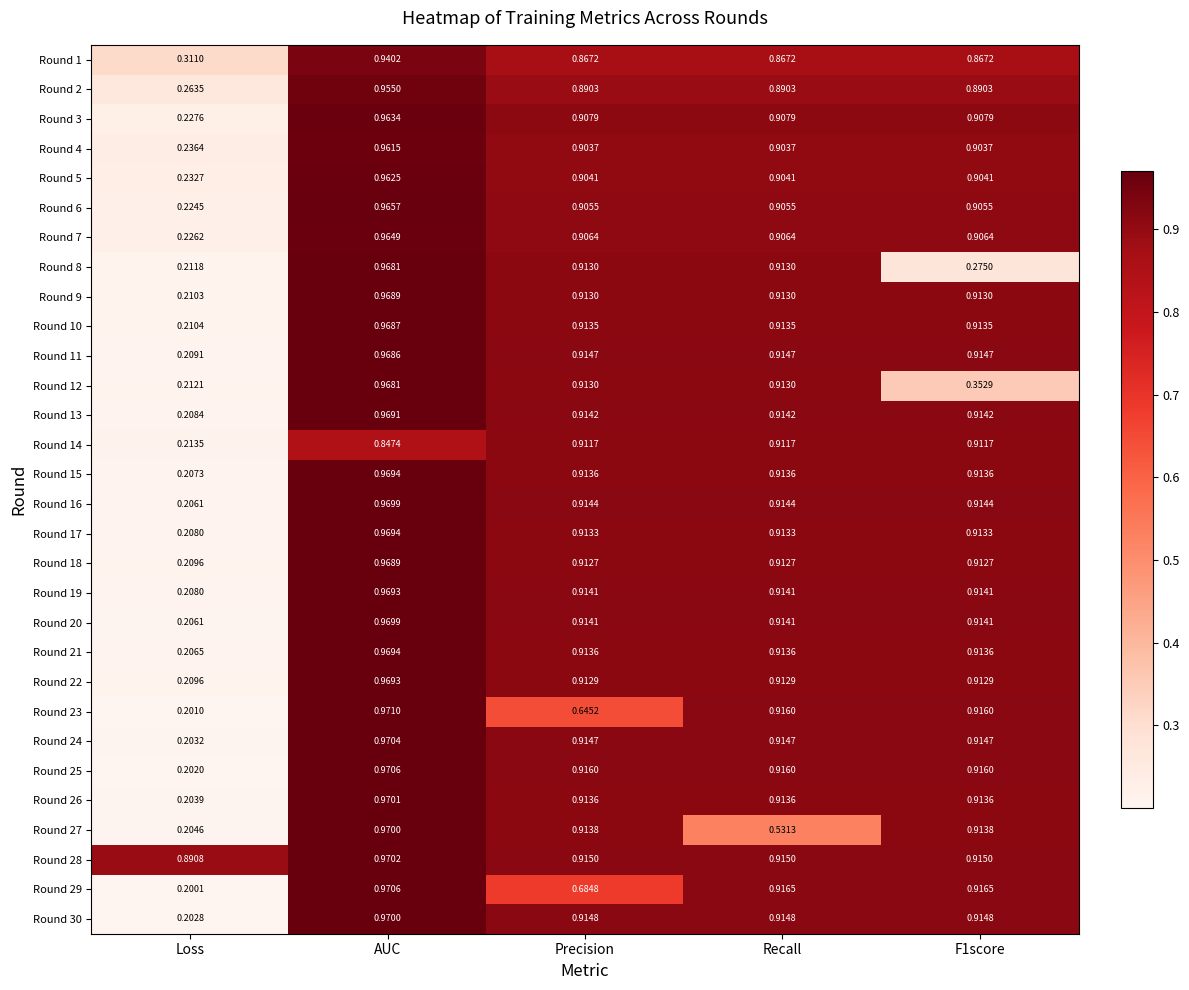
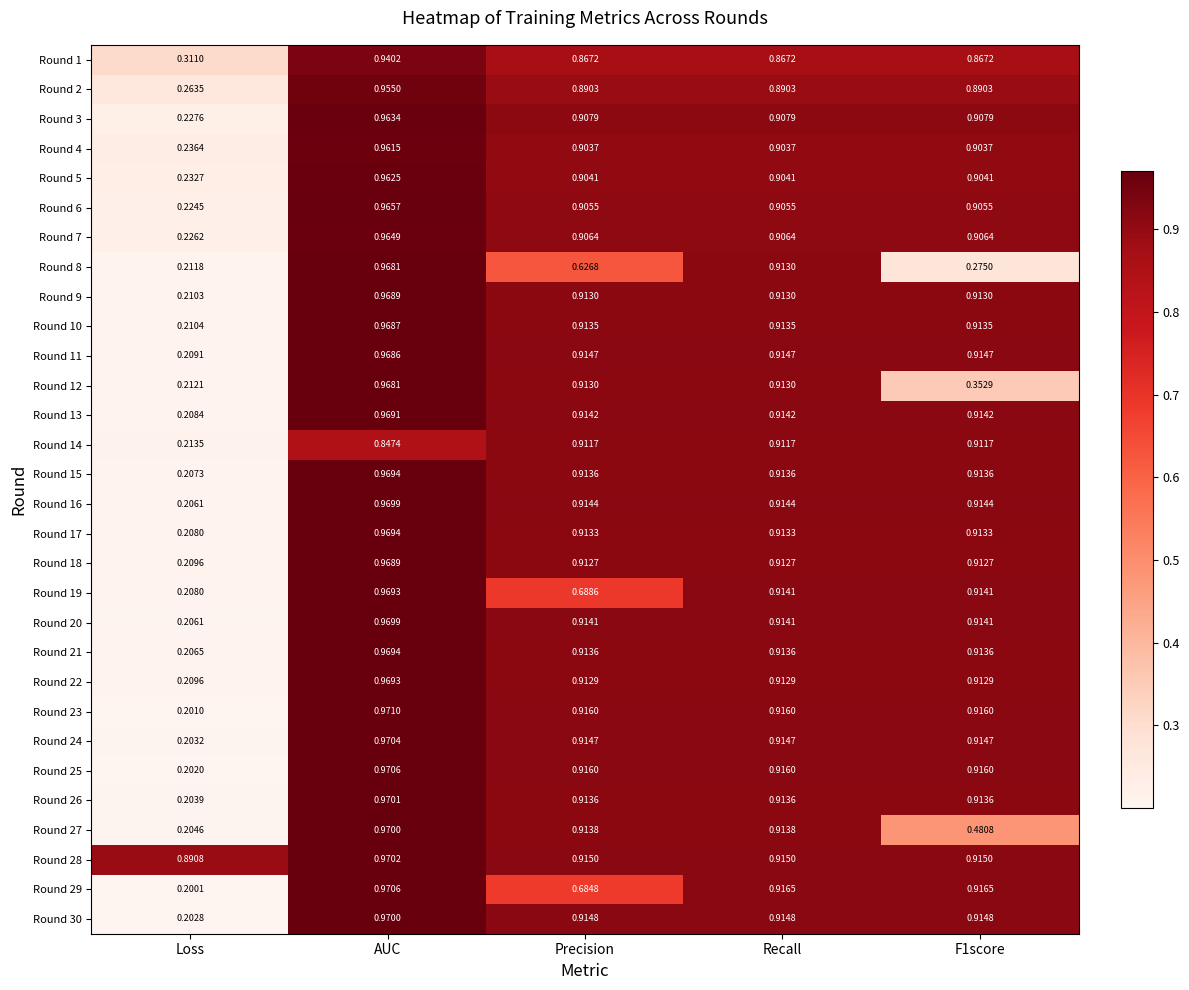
  {
    "Round 1": {
      "Loss": 0.3110,
      "AUC": 0.9402,
      "Precision": 0.8672,
      "Recall": 0.8672,
      "F1score": 0.8672
    },
    "Round 2": {
      "Loss": 0.2635,
      "AUC": 0.9550,
      "Precision": 0.8903,
      "Recall": 0.8903,
      "F1score": 0.8903
    },
    "Round 3": {
      "Loss": 0.2276,
      "AUC": 0.9634,
      "Precision": 0.9079,
      "Recall": 0.9079,
      "F1score": 0.9079
    },
    "Round 4": {
      "Loss": 0.2364,
      "AUC": 0.9615,
      "Precision": 0.9037,
      "Recall": 0.9037,
      "F1score": 0.9037
    },
    "Round 5": {
      "Loss": 0.2327,
      "AUC": 0.9625,
      "Precision": 0.9041,
      "Recall": 0.9041,
      "F1score": 0.9041
    },
    "Round 6": {
      "Loss": 0.2245,
      "AUC": 0.9657,
      "Precision": 0.9055,
      "Recall": 0.9055,
      "F1score": 0.9055
    },
    "Round 7": {
      "Loss": 0.2262,
      "AUC": 0.9649,
      "Precision": 0.9064,
      "Recall": 0.9064,
      "F1score": 0.9064
    },
    "Round 8": {
      "Loss": 0.2118,
      "AUC": 0.9681,
-     "Precision": 0.9130,
+     "Precision": 0.6268,
      "Recall": 0.9130,
      "F1score": 0.2750
    },
    "Round 9": {
      "Loss": 0.2103,
      "AUC": 0.9689,
      "Precision": 0.9130,
      "Recall": 0.9130,
      "F1score": 0.9130
    },
    "Round 10": {
      "Loss": 0.2104,
      "AUC": 0.9687,
      "Precision": 0.9135,
      "Recall": 0.9135,
      "F1score": 0.9135
    },
    "Round 11": {
      "Loss": 0.2091,
      "AUC": 0.9686,
      "Precision": 0.9147,
      "Recall": 0.9147,
      "F1score": 0.9147
    },
    "Round 12": {
      "Loss": 0.2121,
      "AUC": 0.9681,
      "Precision": 0.9130,
      "Recall": 0.9130,
      "F1score": 0.3529
    },
    "Round 13": {
      "Loss": 0.2084,
      "AUC": 0.9691,
      "Precision": 0.9142,
      "Recall": 0.9142,
      "F1score": 0.9142
    },
    "Round 14": {
      "Loss": 0.2135,
      "AUC": 0.8474,
      "Precision": 0.9117,
      "Recall": 0.9117,
      "F1score": 0.9117
    },
    "Round 15": {
      "Loss": 0.2073,
      "AUC": 0.9694,
      "Precision": 0.9136,
      "Recall": 0.9136,
      "F1score": 0.9136
    },
    "Round 16": {
      "Loss": 0.2061,
      "AUC": 0.9699,
      "Precision": 0.9144,
      "Recall": 0.9144,
      "F1score": 0.9144
    },
    "Round 17": {
      "Loss": 0.2080,
      "AUC": 0.9694,
      "Precision": 0.9133,
      "Recall": 0.9133,
      "F1score": 0.9133
    },
    "Round 18": {
      "Loss": 0.2096,
      "AUC": 0.9689,
      "Precision": 0.9127,
      "Recall": 0.9127,
      "F1score": 0.9127
    },
    "Round 19": {
      "Loss": 0.2080,
      "AUC": 0.9693,
-     "Precision": 0.9141,
+     "Precision": 0.6886,
      "Recall": 0.9141,
      "F1score": 0.9141
    },
    "Round 20": {
      "Loss": 0.2061,
      "AUC": 0.9699,
      "Precision": 0.9141,
      "Recall": 0.9141,
      "F1score": 0.9141
    },
    "Round 21": {
      "Loss": 0.2065,
      "AUC": 0.9694,
      "Precision": 0.9136,
      "Recall": 0.9136,
      "F1score": 0.9136
    },
    "Round 22": {
      "Loss": 0.2096,
      "AUC": 0.9693,
      "Precision": 0.9129,
      "Recall": 0.9129,
      "F1score": 0.9129
    },
    "Round 23": {
      "Loss": 0.2010,
      "AUC": 0.9710,
-     "Precision": 0.6452,
+     "Precision": 0.9160,
      "Recall": 0.9160,
      "F1score": 0.9160
    },
    "Round 24": {
      "Loss": 0.2032,
      "AUC": 0.9704,
      "Precision": 0.9147,
      "Recall": 0.9147,
      "F1score": 0.9147
    },
    "Round 25": {
      "Loss": 0.2020,
      "AUC": 0.9706,
      "Precision": 0.9160,
      "Recall": 0.9160,
      "F1score": 0.9160
    },
    "Round 26": {
      "Loss": 0.2039,
      "AUC": 0.9701,
      "Precision": 0.9136,
      "Recall": 0.9136,
      "F1score": 0.9136
    },
    "Round 27": {
      "Loss": 0.2046,
      "AUC": 0.9700,
      "Precision": 0.9138,
-     "Recall": 0.5313,
-     "F1score": 0.9138
+     "Recall": 0.9138,
+     "F1score": 0.4808
    },
    "Round 28": {
      "Loss": 0.8908,
      "AUC": 0.9702,
      "Precision": 0.9150,
      "Recall": 0.9150,
      "F1score": 0.9150
    },
    "Round 29": {
      "Loss": 0.2001,
      "AUC": 0.9706,
      "Precision": 0.6848,
      "Recall": 0.9165,
      "F1score": 0.9165
    },
    "Round 30": {
      "Loss": 0.2028,
      "AUC": 0.9700,
      "Precision": 0.9148,
      "Recall": 0.9148,
      "F1score": 0.9148
    }
  }
